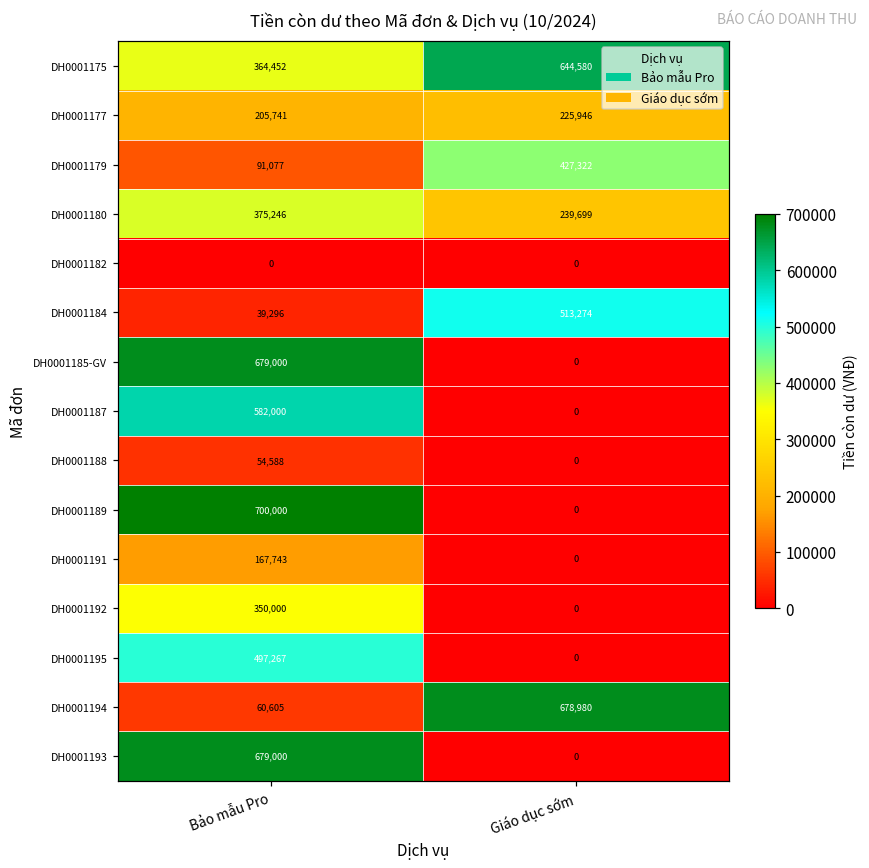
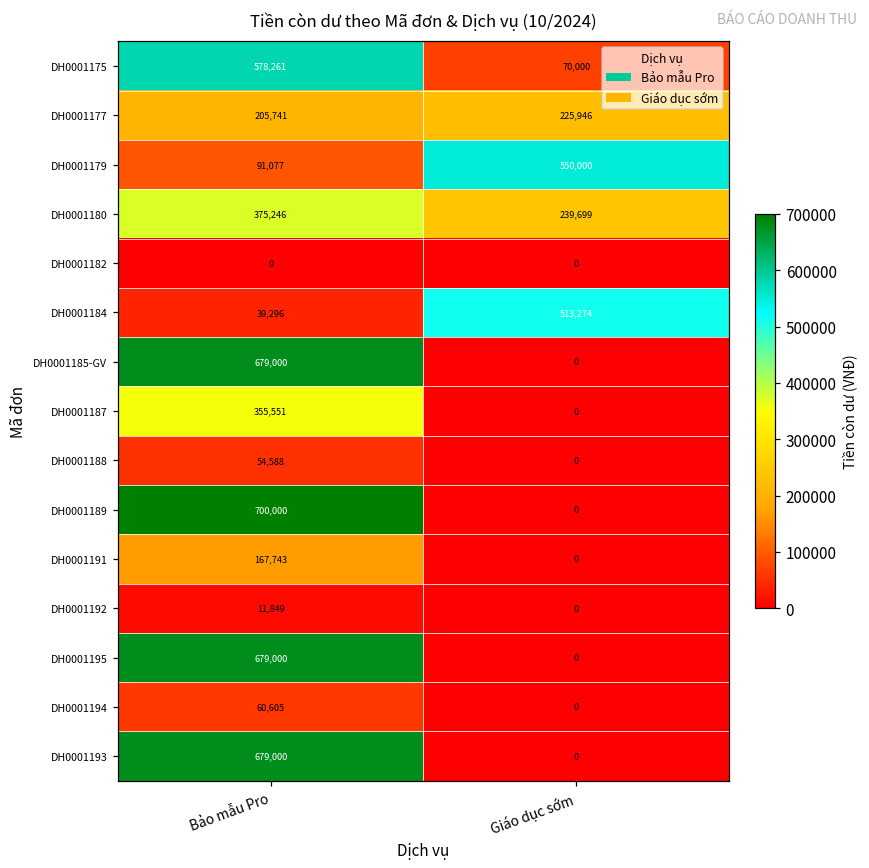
  {
    "DH0001175": {
-     "Bảo mẫu Pro": "364,452",
-     "Giáo dục sớm": "644,580"
+     "Bảo mẫu Pro": "578,261",
+     "Giáo dục sớm": "70,000"
    },
    "DH0001177": {
      "Bảo mẫu Pro": "205,741",
      "Giáo dục sớm": "225,946"
    },
    "DH0001179": {
      "Bảo mẫu Pro": "91,077",
-     "Giáo dục sớm": "427,322"
+     "Giáo dục sớm": "550,000"
    },
    "DH0001180": {
      "Bảo mẫu Pro": "375,246",
      "Giáo dục sớm": "239,699"
    },
    "DH0001182": {
      "Bảo mẫu Pro": "0",
      "Giáo dục sớm": "0"
    },
    "DH0001184": {
      "Bảo mẫu Pro": "39,296",
      "Giáo dục sớm": "513,274"
    },
    "DH0001185-GV": {
      "Bảo mẫu Pro": "679,000",
      "Giáo dục sớm": "0"
    },
    "DH0001187": {
-     "Bảo mẫu Pro": "582,000",
+     "Bảo mẫu Pro": "355,551",
      "Giáo dục sớm": "0"
    },
    "DH0001188": {
      "Bảo mẫu Pro": "54,588",
      "Giáo dục sớm": "0"
    },
    "DH0001189": {
      "Bảo mẫu Pro": "700,000",
      "Giáo dục sớm": "0"
    },
    "DH0001191": {
      "Bảo mẫu Pro": "167,743",
      "Giáo dục sớm": "0"
    },
    "DH0001192": {
-     "Bảo mẫu Pro": "350,000",
+     "Bảo mẫu Pro": "11,849",
      "Giáo dục sớm": "0"
    },
    "DH0001195": {
-     "Bảo mẫu Pro": "497,267",
+     "Bảo mẫu Pro": "679,000",
      "Giáo dục sớm": "0"
    },
    "DH0001194": {
      "Bảo mẫu Pro": "60,605",
-     "Giáo dục sớm": "678,980"
+     "Giáo dục sớm": "0"
    },
    "DH0001193": {
      "Bảo mẫu Pro": "679,000",
      "Giáo dục sớm": "0"
    }
  }
